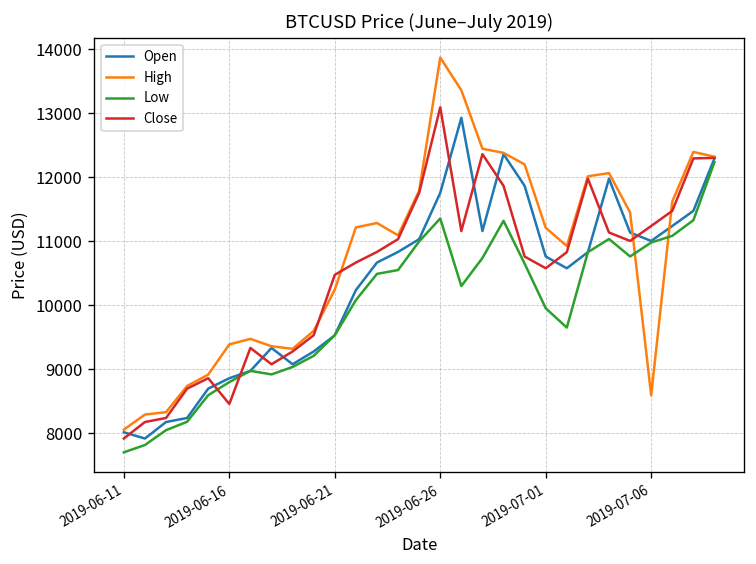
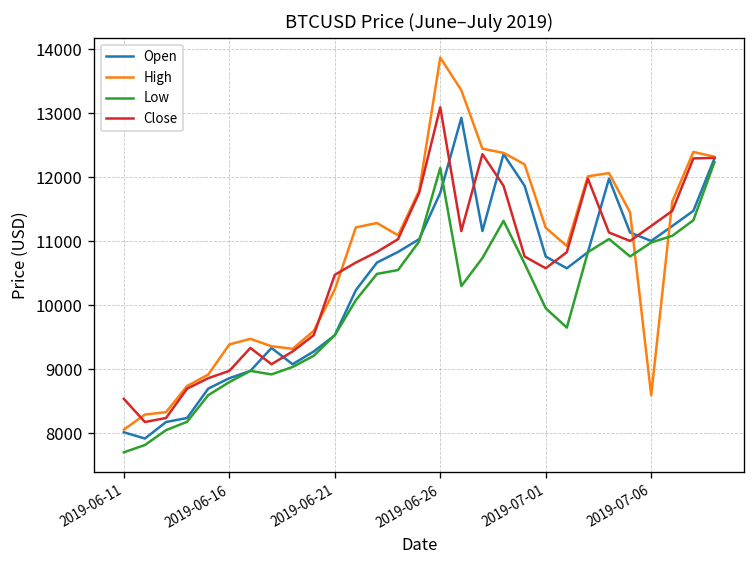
  {
    "Open": {
      "2019-06-16": 8900,
      "2019-06-26": 11800,
      "2019-07-01": 10800
    },
    "High": {
      "2019-06-16": 9400,
      "2019-06-21": 10200,
      "2019-06-26": 13900,
      "2019-07-01": 11200,
      "2019-07-06": 8600
    },
    "Low": {
      "2019-06-11": 7700,
      "2019-06-16": 8800,
-     "2019-06-26": 11400,
+     "2019-06-26": 12100,
      "2019-07-01": 10000
    },
    "Close": {
-     "2019-06-11": 7900,
-     "2019-06-16": 8500,
+     "2019-06-11": 8500,
+     "2019-06-16": 9000,
      "2019-06-21": 10500,
      "2019-06-26": 13100,
      "2019-07-01": 10600,
      "2019-07-06": 11200
    }
  }
